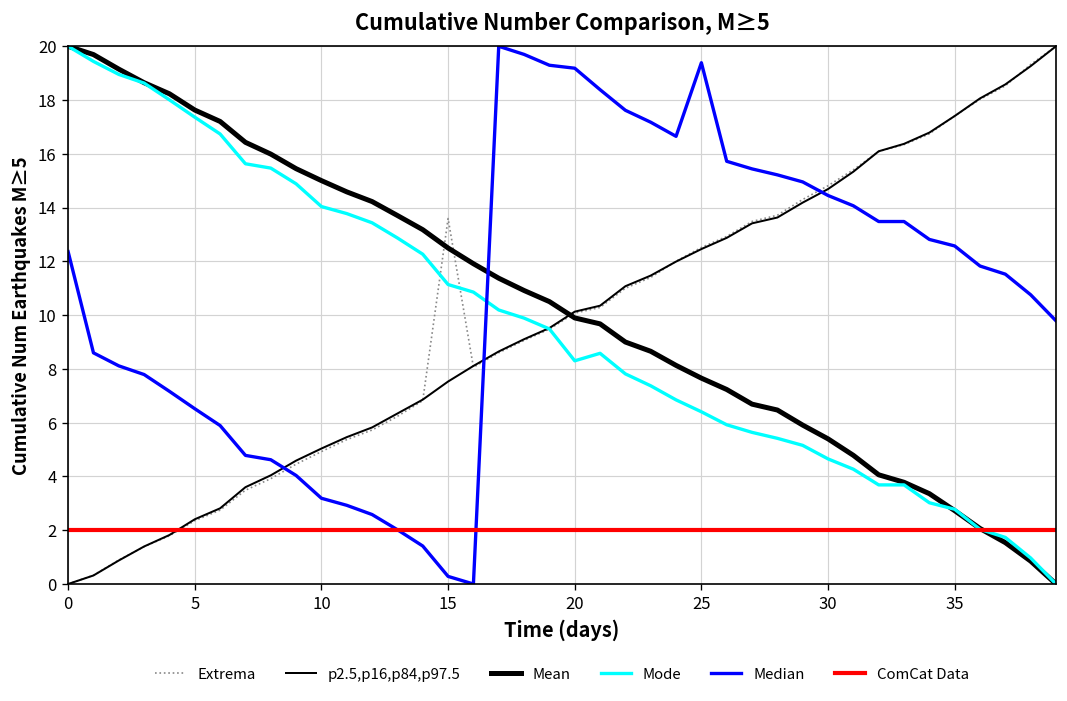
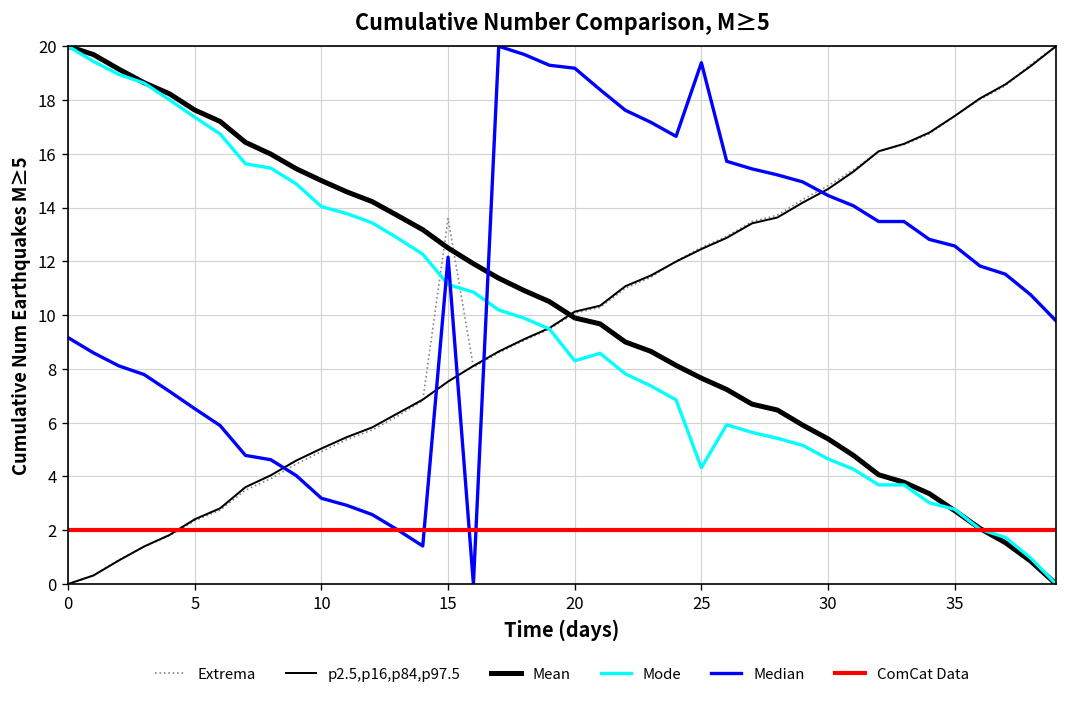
  {
    "Extrema": {
      "15": 13.6,
      "30": 14.8
    },
    "Mode": {
      "5": 17.4,
      "10": 14.0,
      "15": 11.1,
      "20": 8.3,
-     "25": 6.4,
+     "25": 4.3,
      "30": 4.7
    },
    "Median": {
-     "0": 12.4,
+     "0": 9.2,
      "5": 6.5,
      "10": 3.2,
-     "15": 0.3,
+     "15": 12.2,
      "20": 19.2,
      "25": 19.4,
      "30": 14.5,
      "35": 12.6
    }
  }
